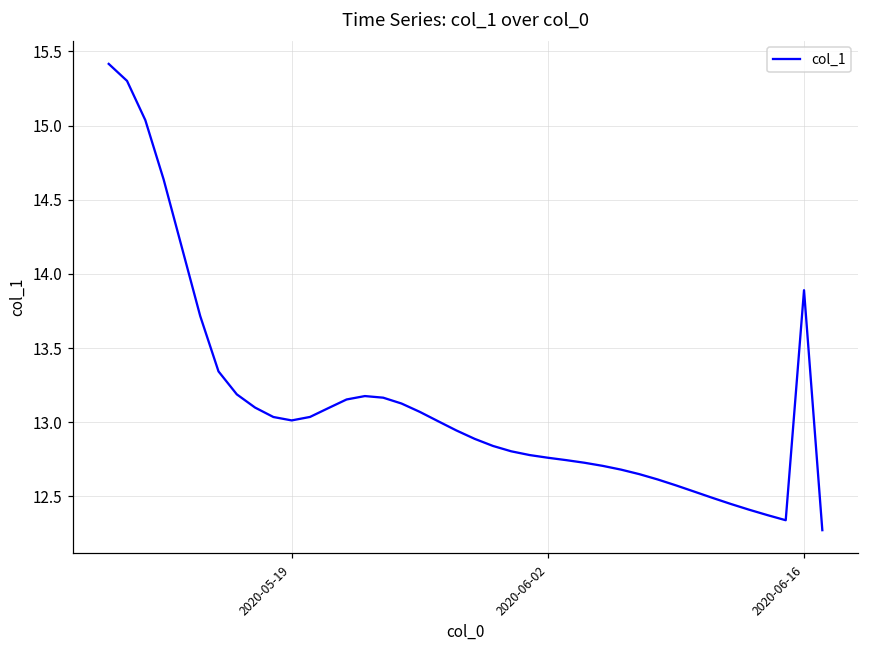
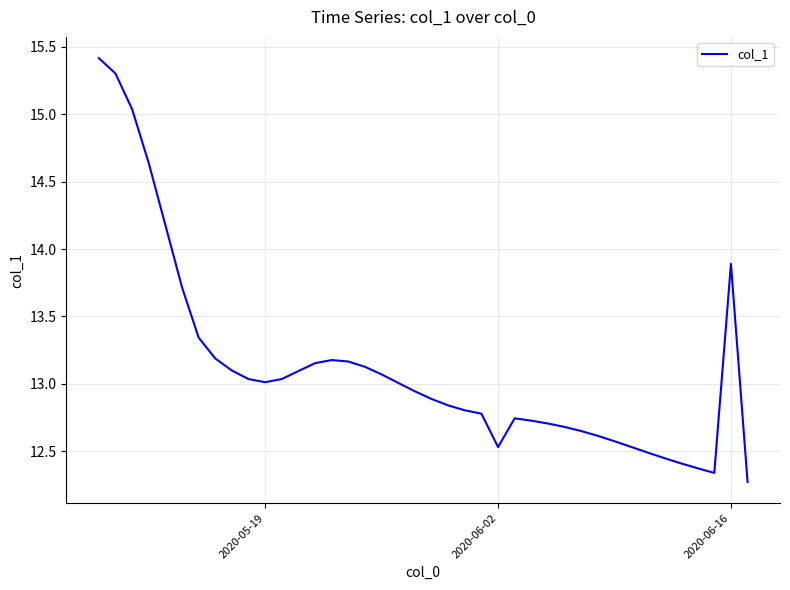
  {
    "2020-05-19": 13.01,
-   "2020-06-02": 12.76,
+   "2020-06-02": 12.53,
    "2020-06-16": 13.89
  }
